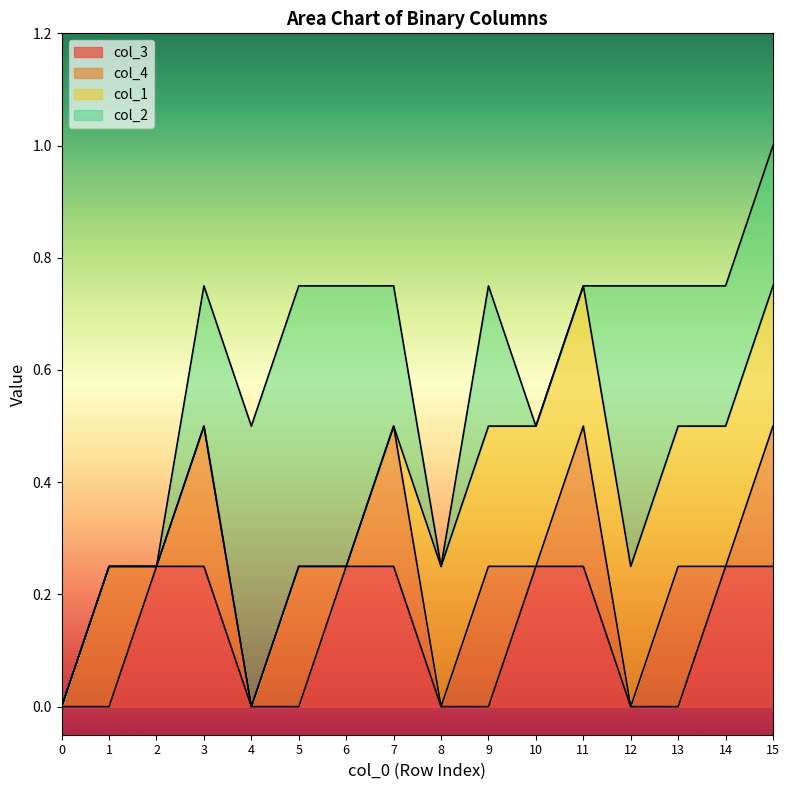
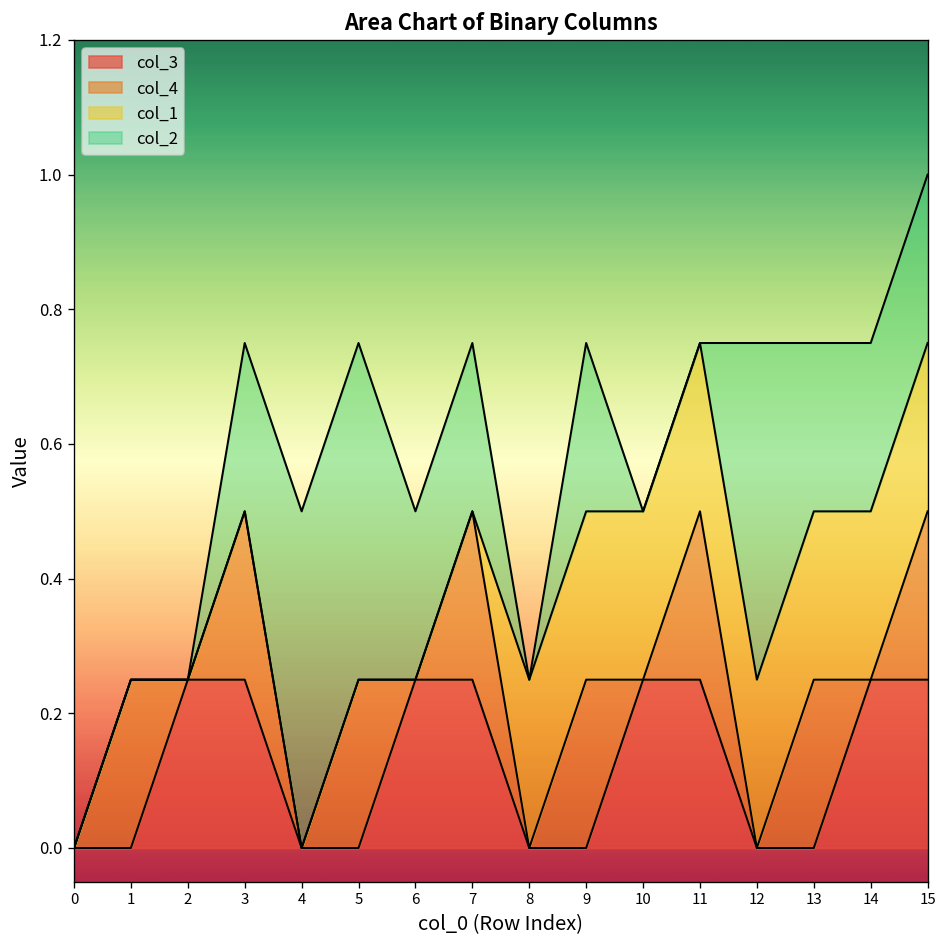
  {
    "col_2": {
      "3": 0.25,
      "4": 0.50,
      "5": 0.50,
-     "6": 0.50,
+     "6": 0.25,
      "7": 0.25,
      "9": 0.25,
      "12": 0.50,
      "13": 0.25,
      "14": 0.25,
      "15": 0.25
    }
  }
